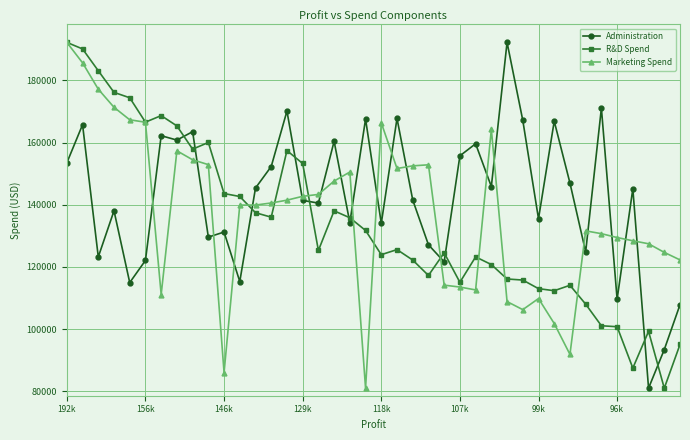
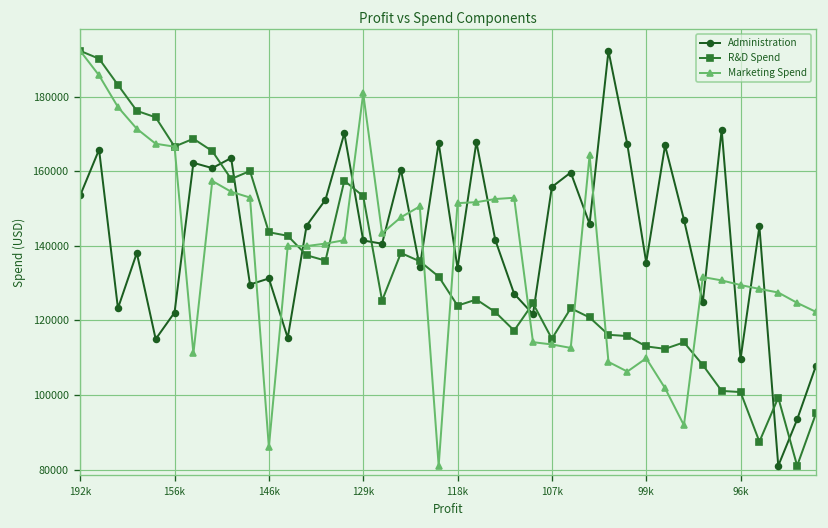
  {
    "Marketing Spend": {
      "146k": 86000,
-     "129k": 143000,
-     "118k": 166000,
+     "129k": 181000,
+     "118k": 151000,
      "107k": 114000,
      "99k": 110000,
      "96k": 129000
    }
  }
